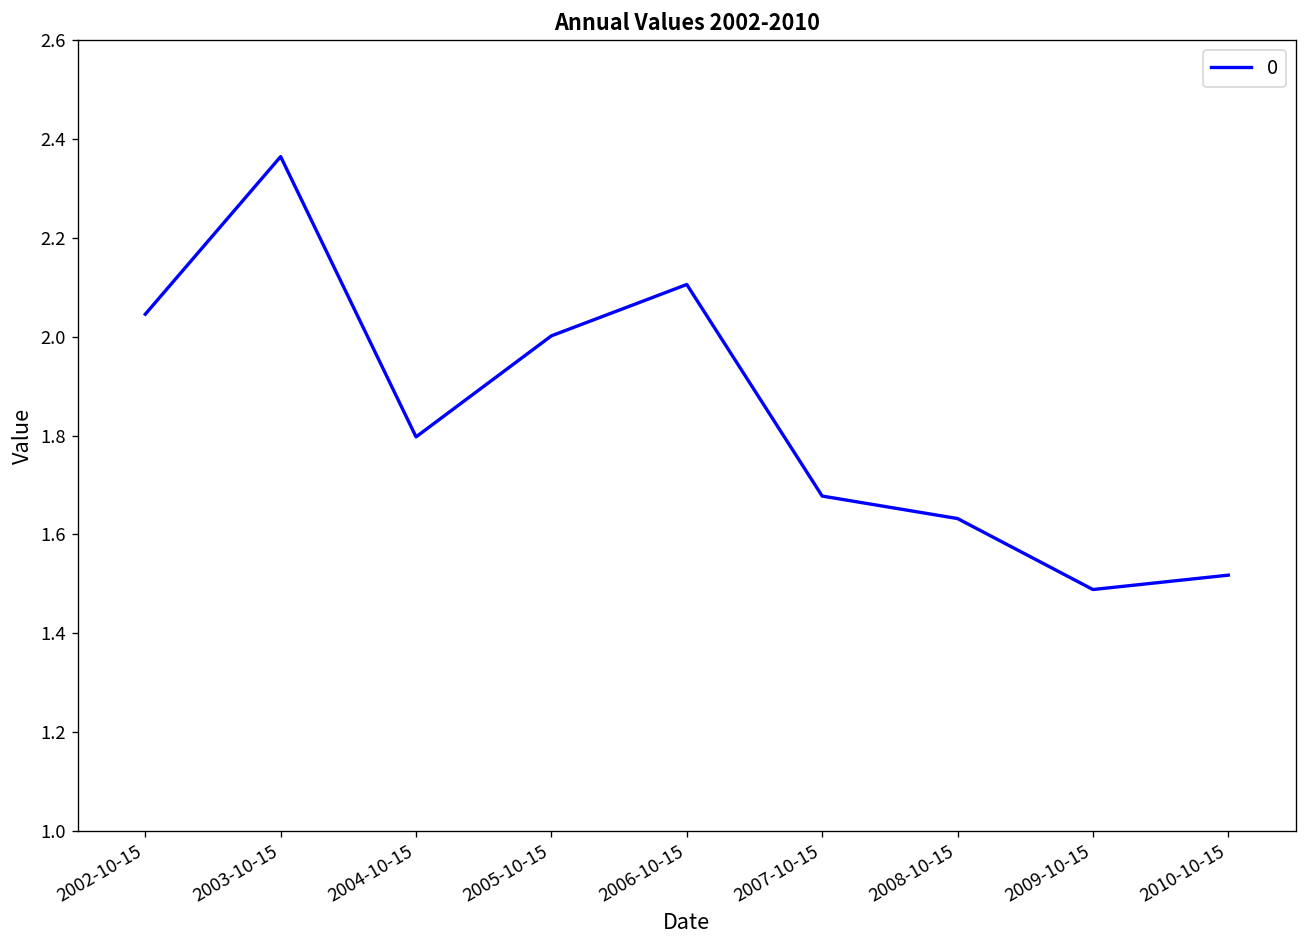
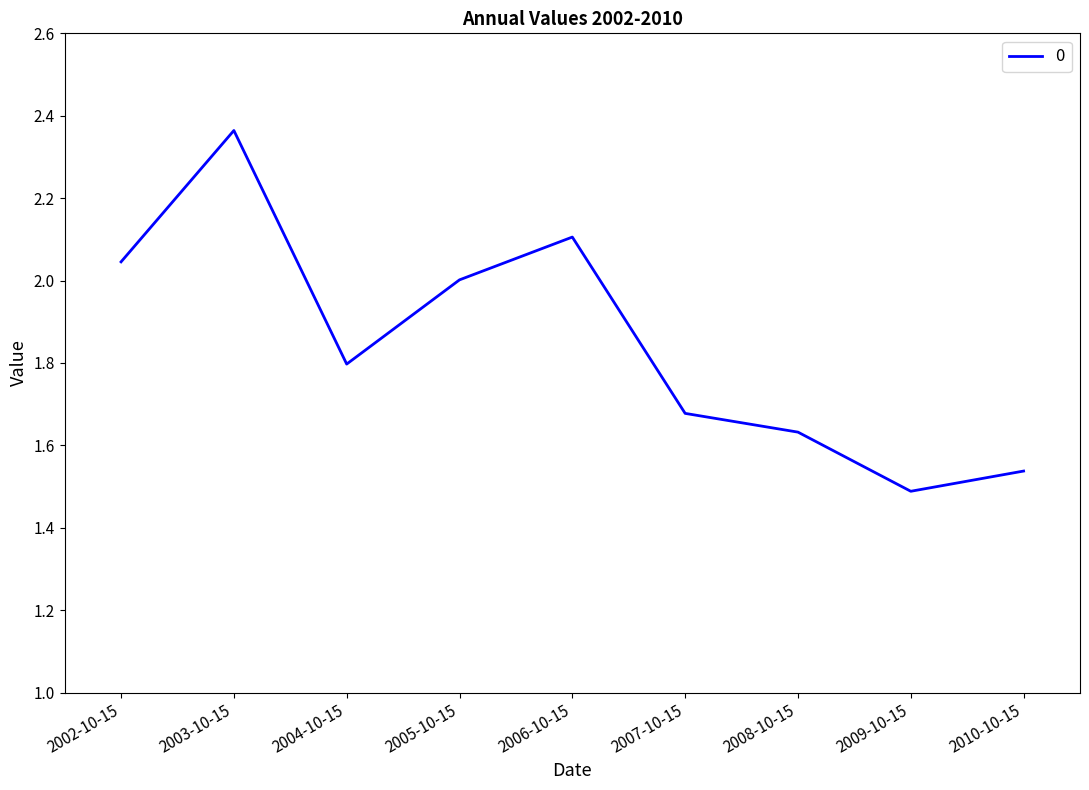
  {
    "2002-10-15": 2.05,
    "2003-10-15": 2.36,
    "2004-10-15": 1.80,
    "2005-10-15": 2.00,
    "2006-10-15": 2.11,
    "2007-10-15": 1.68,
    "2008-10-15": 1.63,
    "2009-10-15": 1.49,
-   "2010-10-15": 1.52
+   "2010-10-15": 1.54
  }
